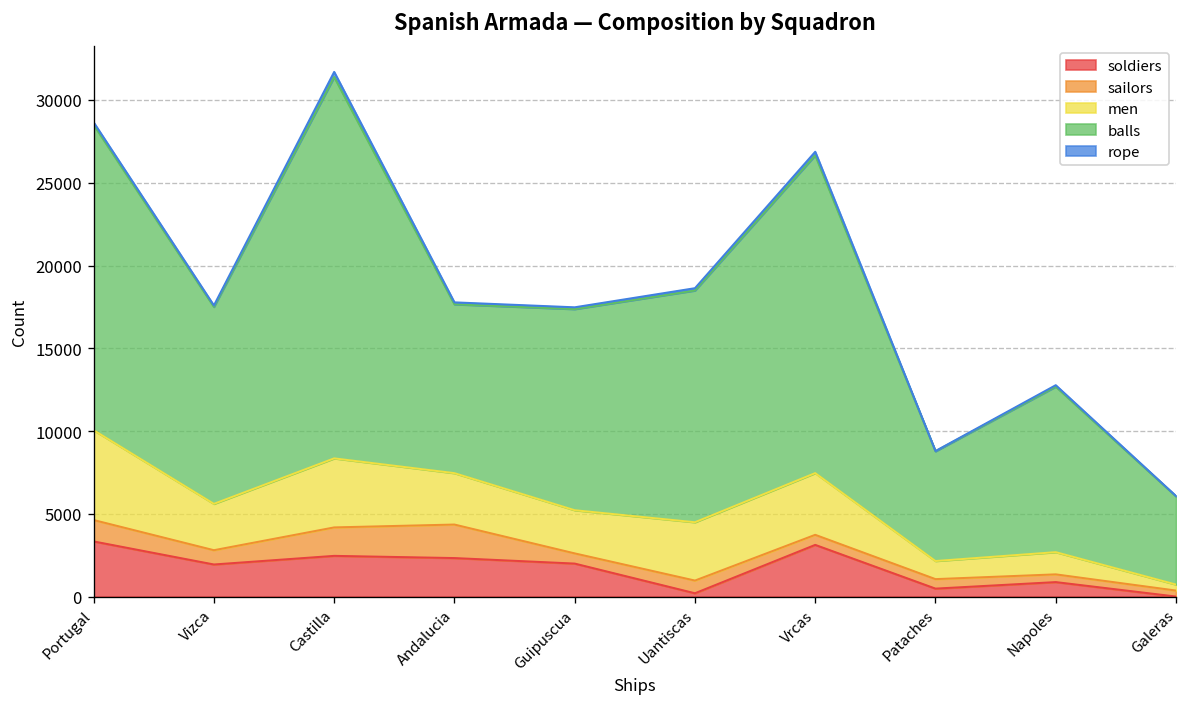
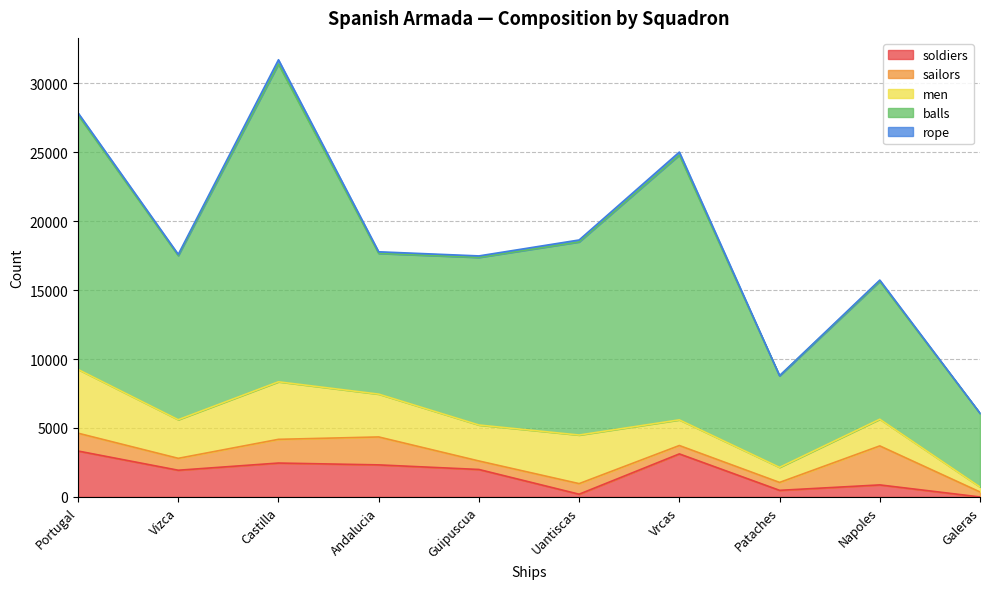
  {
    "soldiers": {
      "Portugal": 3300,
      "Vizca": 1900,
      "Castilla": 2500,
      "Andalucia": 2300,
      "Guipuscua": 2000,
      "Uantiscas": 200,
      "Vrcas": 3100,
      "Pataches": 500,
      "Napoles": 900,
      "Galeras": 0
    },
    "sailors": {
      "Portugal": 1300,
      "Vizca": 900,
      "Castilla": 1700,
      "Andalucia": 2000,
      "Guipuscua": 600,
      "Uantiscas": 800,
      "Vrcas": 600,
      "Pataches": 600,
-     "Napoles": 500,
+     "Napoles": 2800,
      "Galeras": 400
    },
    "men": {
-     "Portugal": 5400,
+     "Portugal": 4600,
      "Vizca": 2800,
      "Castilla": 4200,
      "Andalucia": 3100,
      "Guipuscua": 2600,
      "Uantiscas": 3500,
-     "Vrcas": 3700,
+     "Vrcas": 1900,
      "Pataches": 1100,
-     "Napoles": 1300,
+     "Napoles": 1900,
      "Galeras": 400
    },
    "balls": {
      "Castilla": 23000,
      "Vrcas": 19200
    },
    "rope": {
      "Castilla": 300,
      "Vrcas": 200
    }
  }
